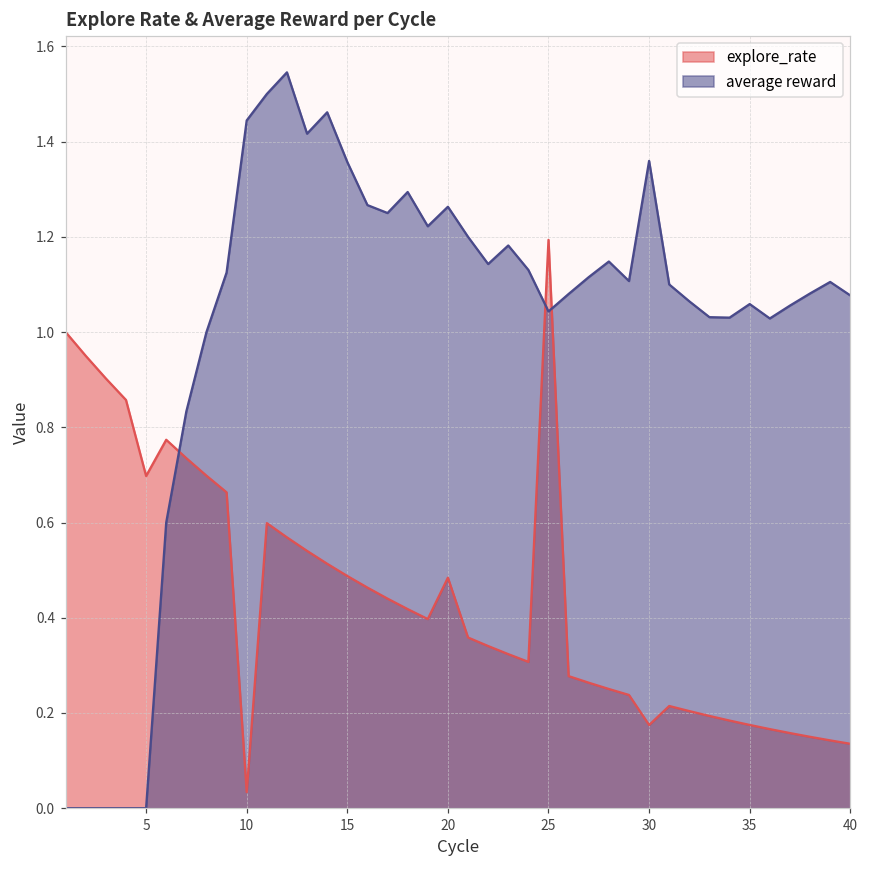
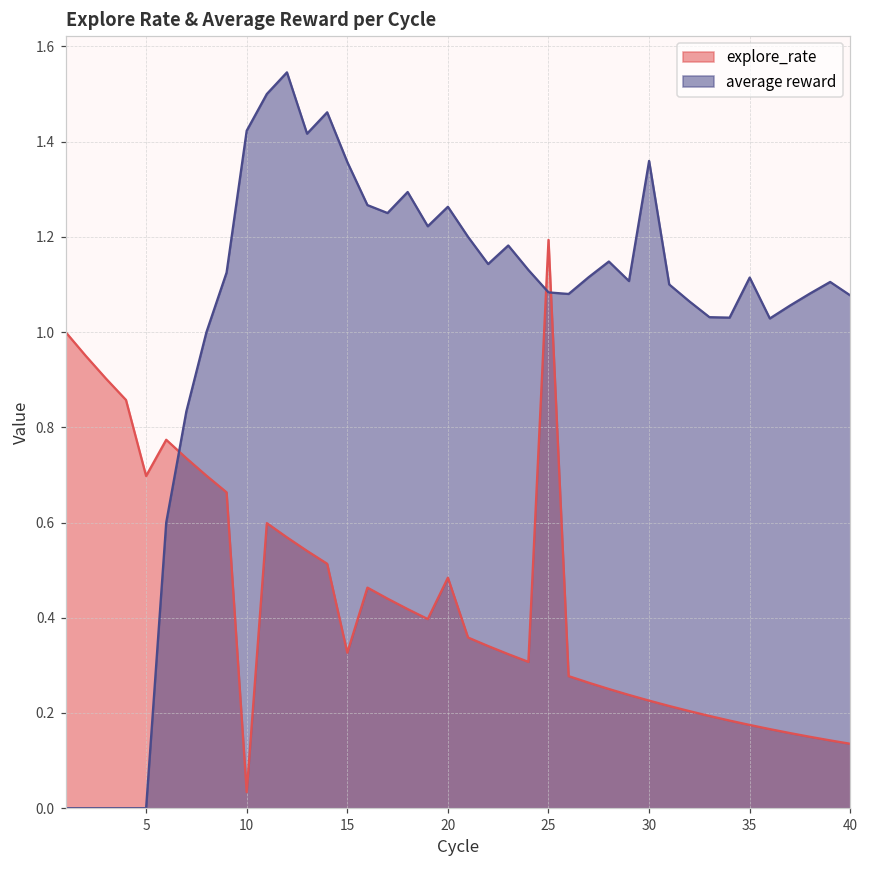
  {
    "explore_rate": {
      "5": 0.70,
      "10": 0.03,
-     "15": 0.49,
+     "15": 0.33,
      "20": 0.48,
      "25": 1.19,
-     "30": 0.17,
+     "30": 0.23,
      "35": 0.17,
      "40": 0.14
    },
    "average reward": {
      "5": 0.00,
-     "10": 1.44,
+     "10": 1.42,
      "15": 1.36,
      "20": 1.26,
-     "25": 1.04,
+     "25": 1.08,
      "30": 1.36,
-     "35": 1.06,
+     "35": 1.11,
      "40": 1.08
    }
  }
